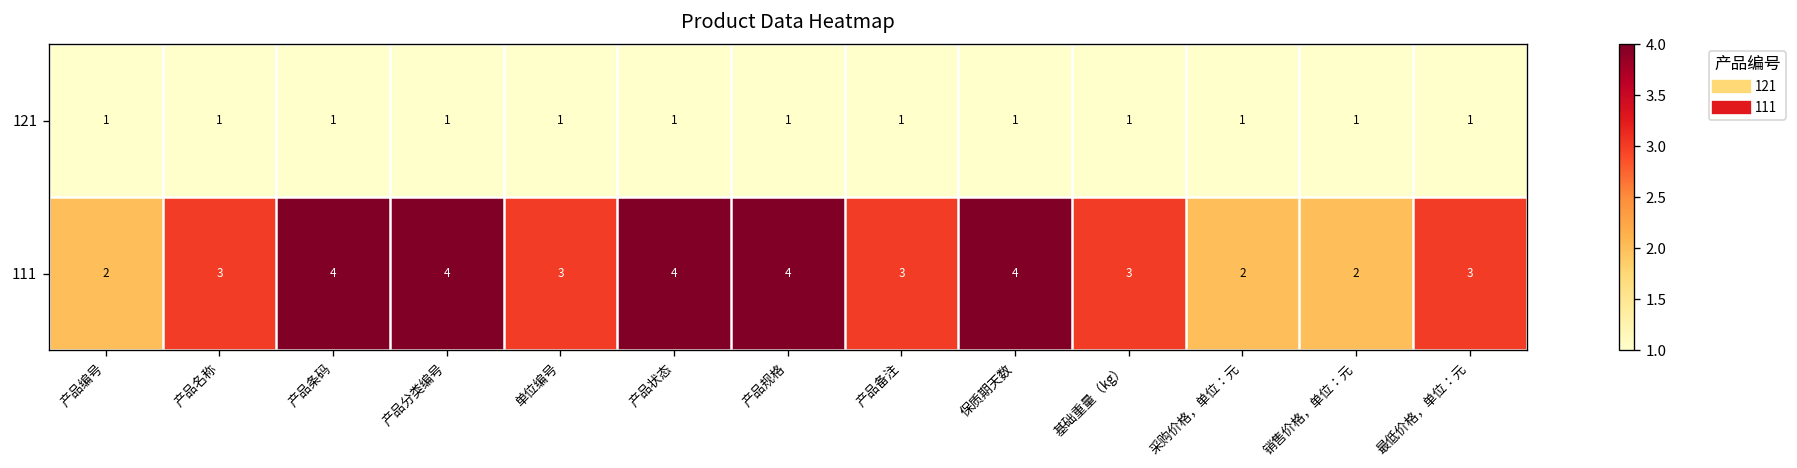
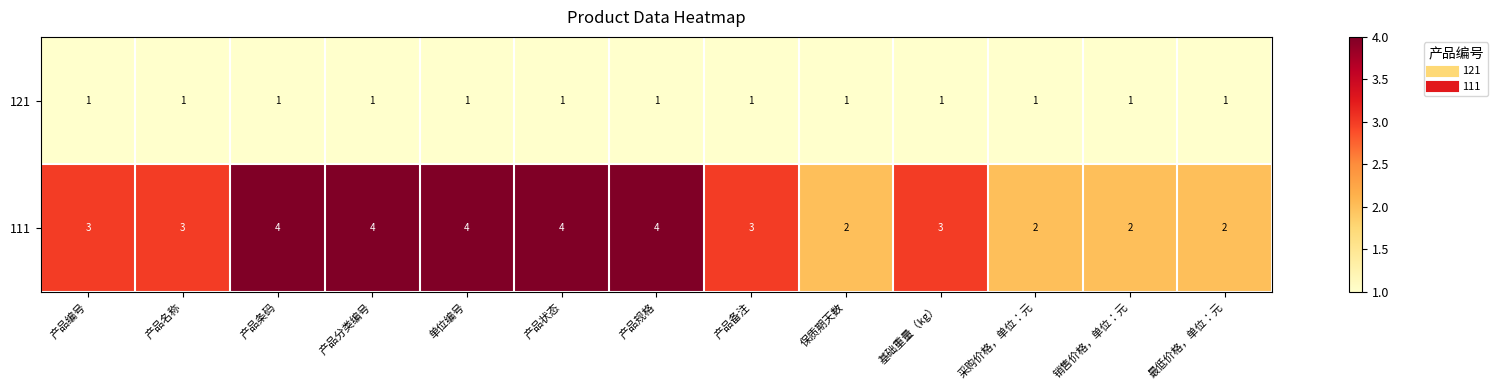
  {
    "121": {
      "产品编号": 1,
      "产品名称": 1,
      "产品条码": 1,
      "产品分类编号": 1,
      "单位编号": 1,
      "产品状态": 1,
      "产品规格": 1,
      "产品备注": 1,
      "保质期天数": 1,
      "基础重量（kg）": 1,
      "采购价格，单位：元": 1,
      "销售价格，单位：元": 1,
      "最低价格，单位：元": 1
    },
    "111": {
-     "产品编号": 2,
+     "产品编号": 3,
      "产品名称": 3,
      "产品条码": 4,
      "产品分类编号": 4,
-     "单位编号": 3,
+     "单位编号": 4,
      "产品状态": 4,
      "产品规格": 4,
      "产品备注": 3,
-     "保质期天数": 4,
+     "保质期天数": 2,
      "基础重量（kg）": 3,
      "采购价格，单位：元": 2,
      "销售价格，单位：元": 2,
-     "最低价格，单位：元": 3
+     "最低价格，单位：元": 2
    }
  }
